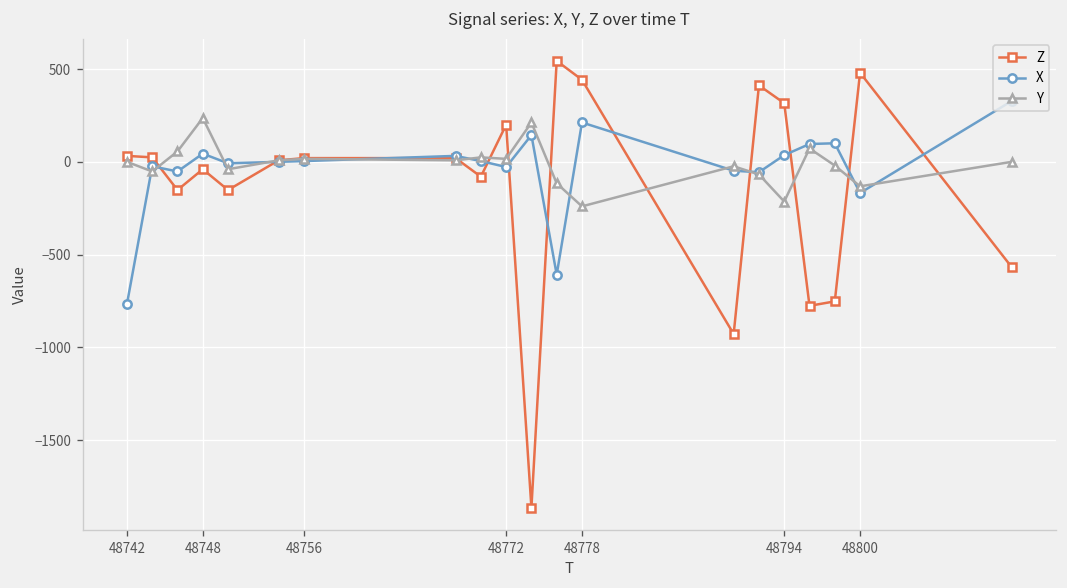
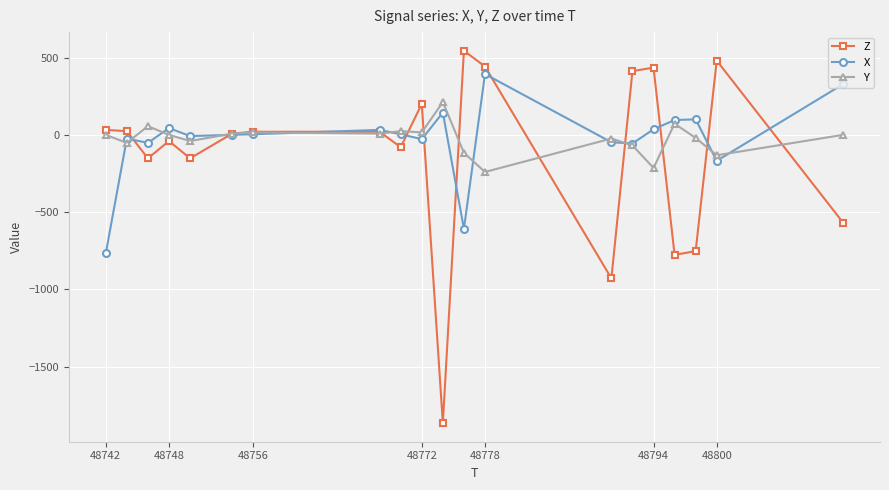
  {
    "Z": {
      "48742": 30,
      "48748": -40,
      "48772": 200,
      "48778": 440,
-     "48794": 320,
+     "48794": 440,
      "48800": 480
    },
    "X": {
      "48742": -770,
      "48748": 40,
      "48772": -30,
-     "48778": 210,
+     "48778": 390,
      "48794": 40,
      "48800": -170
    },
    "Y": {
      "48742": 0,
-     "48748": 240,
+     "48748": 0,
      "48772": 20,
      "48778": -240,
      "48794": -210,
      "48800": -130
    }
  }
